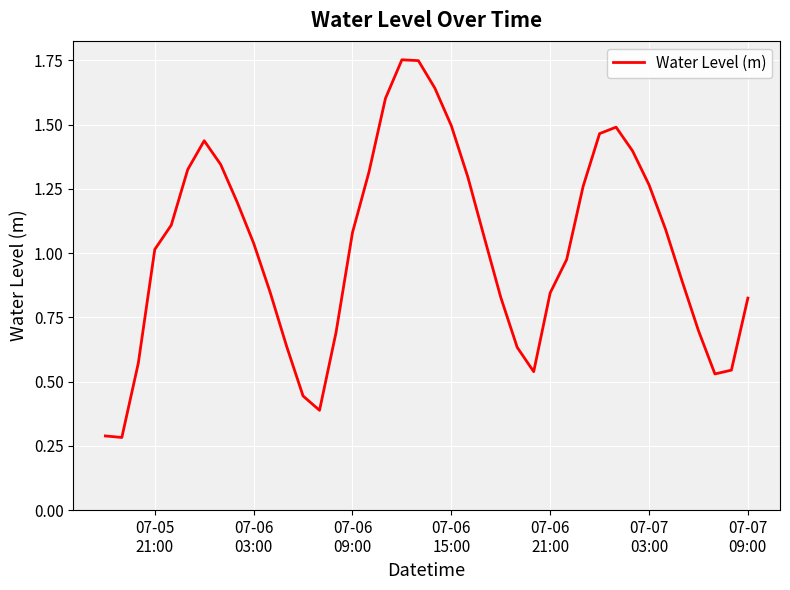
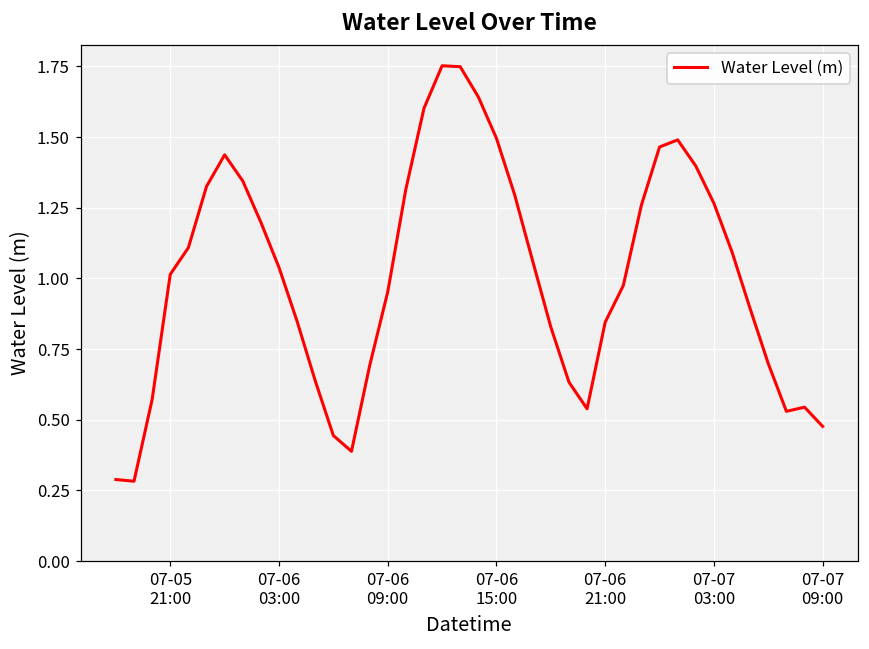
  {
    "07-05 21:00": 1.01,
    "07-06 03:00": 1.04,
-   "07-06 09:00": 1.08,
+   "07-06 09:00": 0.95,
    "07-06 15:00": 1.50,
    "07-06 21:00": 0.85,
    "07-07 03:00": 1.27,
-   "07-07 09:00": 0.83
+   "07-07 09:00": 0.48
  }
